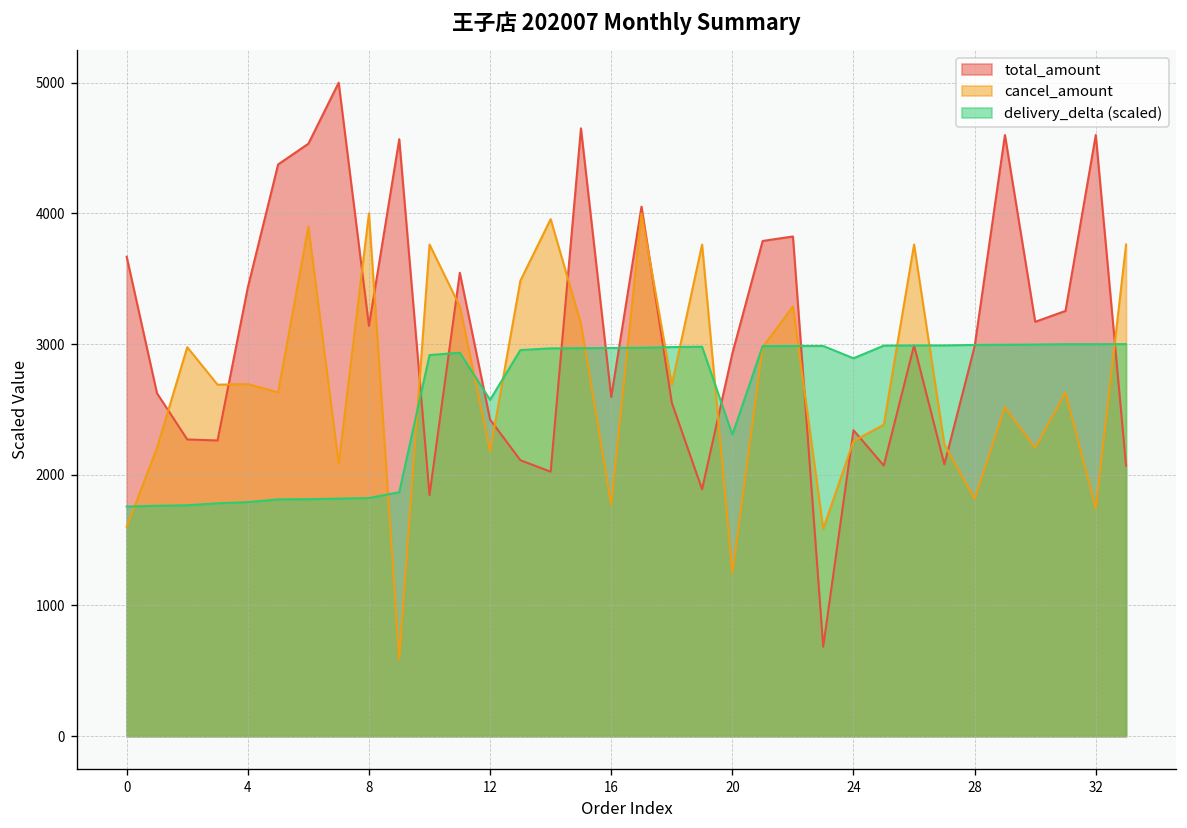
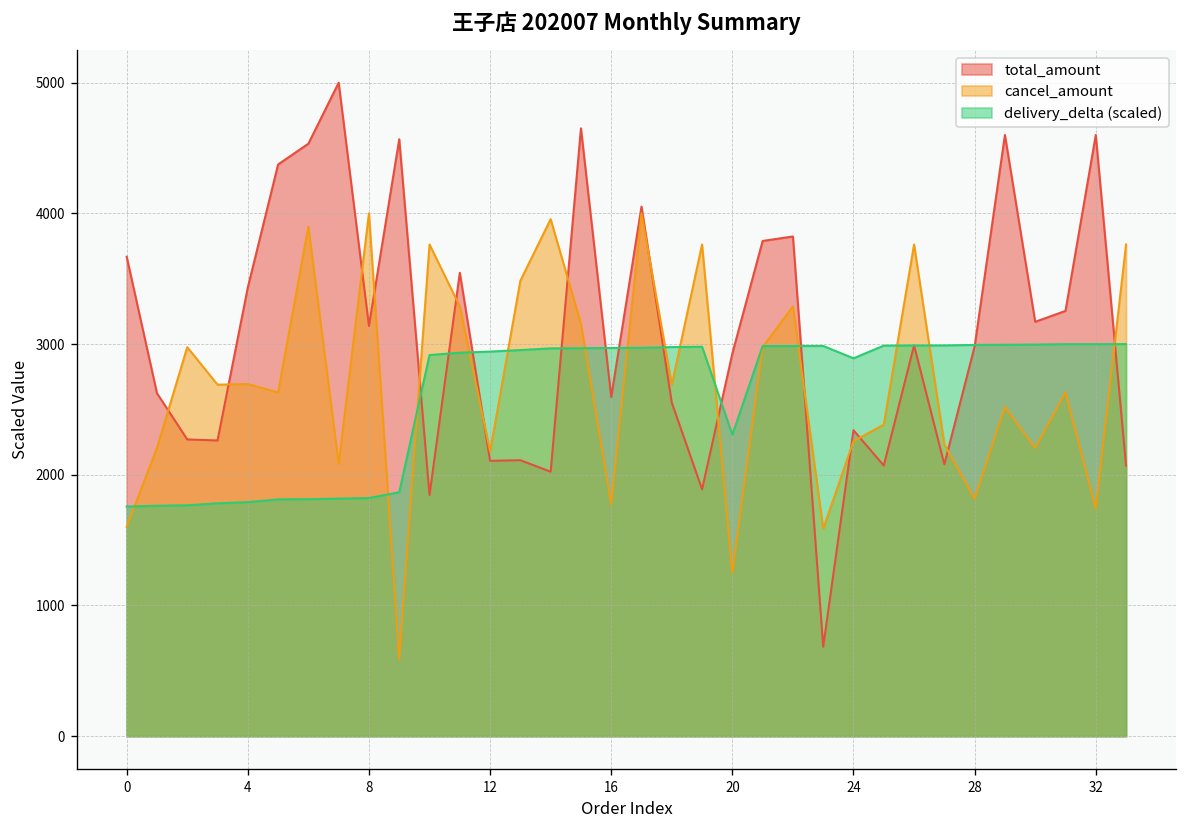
  {
    "total_amount": {
      "0": 3670,
      "4": 3430,
      "8": 3140,
-     "12": 2420,
+     "12": 2110,
      "16": 2600,
      "20": 2930,
      "24": 2340,
      "32": 4600
    },
    "cancel_amount": {
      "0": 1600,
      "4": 2690,
      "8": 4000,
      "12": 2180,
      "16": 1770,
      "20": 1250,
      "24": 2260,
      "28": 1820,
      "32": 1740
    },
    "delivery_delta (scaled)": {
      "0": 1760,
      "4": 1790,
      "8": 1820,
-     "12": 2570,
+     "12": 2940,
      "16": 2970,
      "20": 2310,
      "24": 2890,
      "32": 3000
    }
  }
